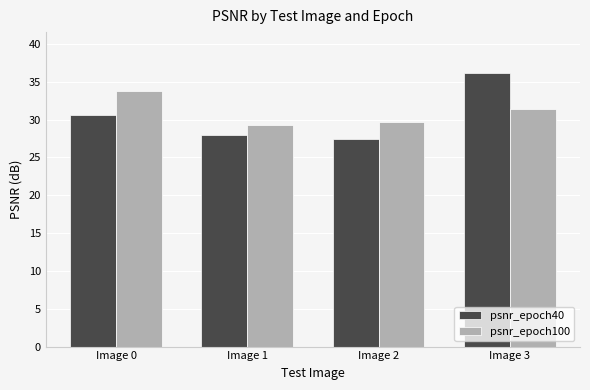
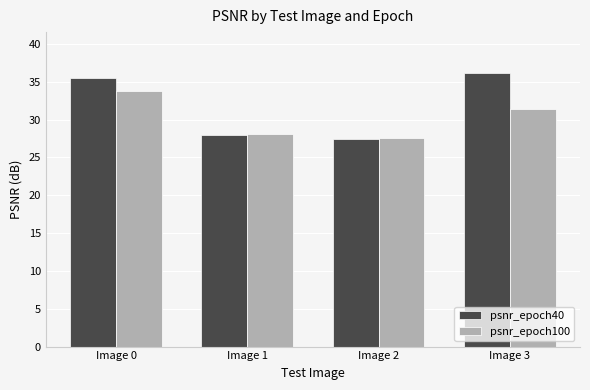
  {
    "psnr_epoch40": {
-     "Image 0": 31,
+     "Image 0": 35,
      "Image 1": 28,
      "Image 2": 27,
      "Image 3": 36
    },
    "psnr_epoch100": {
      "Image 0": 34,
-     "Image 1": 29,
-     "Image 2": 30,
+     "Image 1": 28,
+     "Image 2": 28,
      "Image 3": 31
    }
  }
